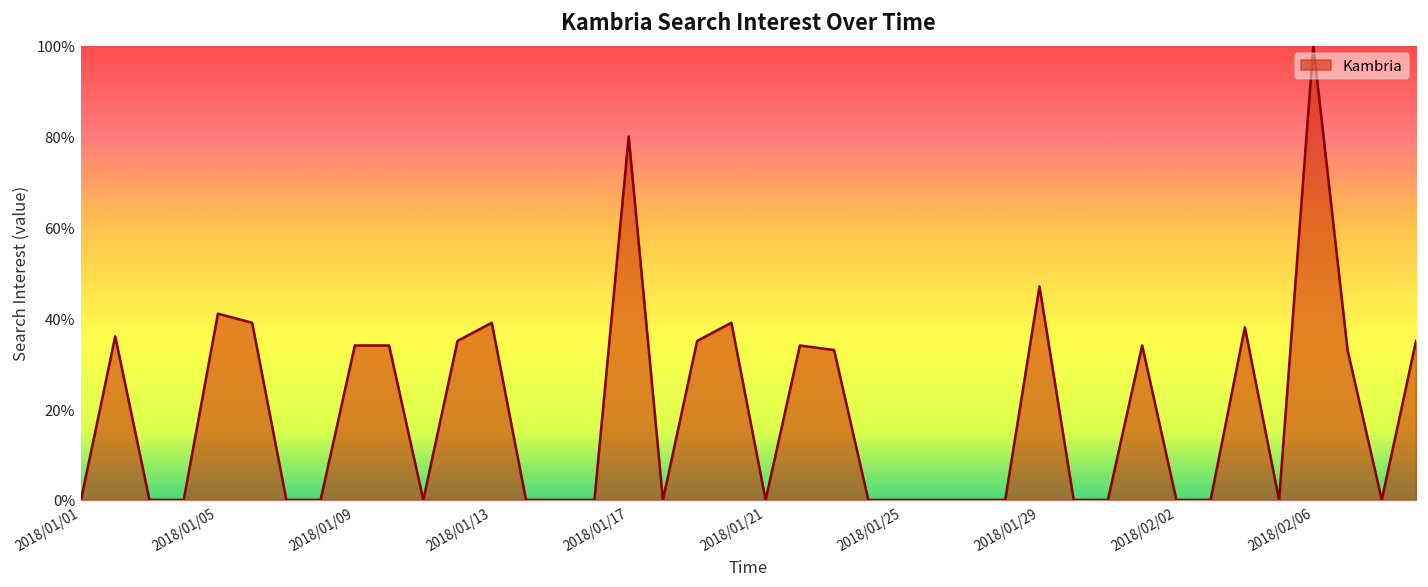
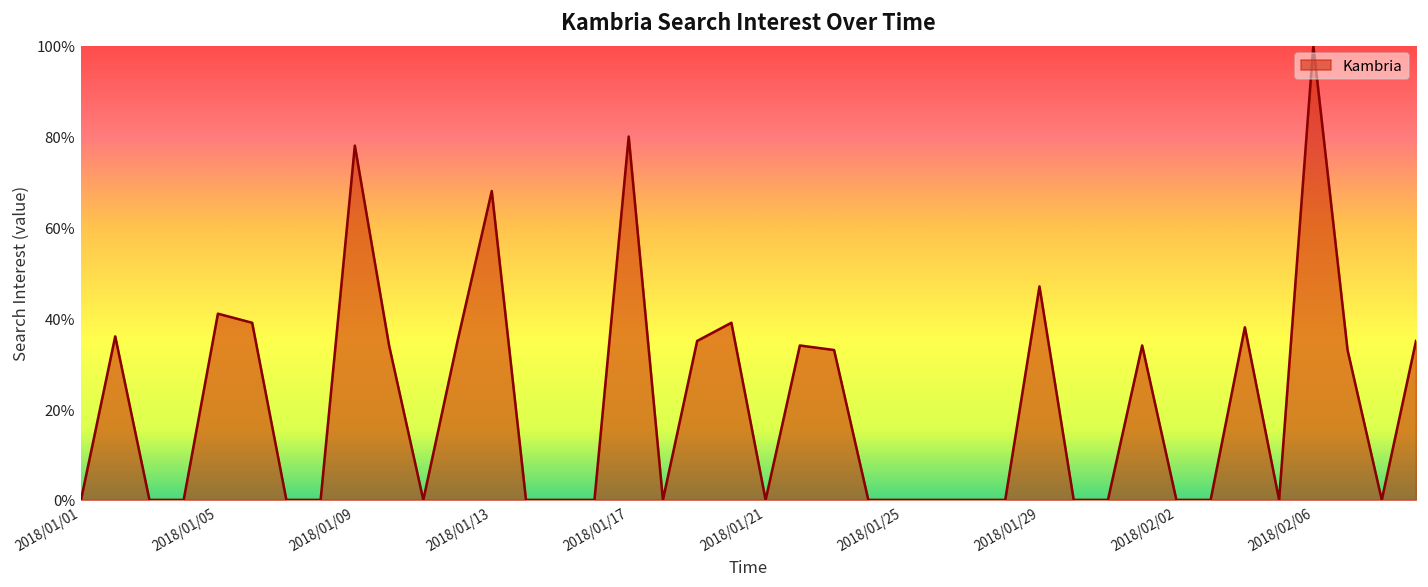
  {
    "2018/01/01": "0%",
    "2018/01/05": "41%",
-   "2018/01/09": "34%",
-   "2018/01/13": "39%",
+   "2018/01/09": "78%",
+   "2018/01/13": "68%",
    "2018/01/17": "80%",
    "2018/01/21": "0%",
    "2018/01/25": "0%",
    "2018/01/29": "47%",
    "2018/02/02": "0%",
    "2018/02/06": "100%"
  }
